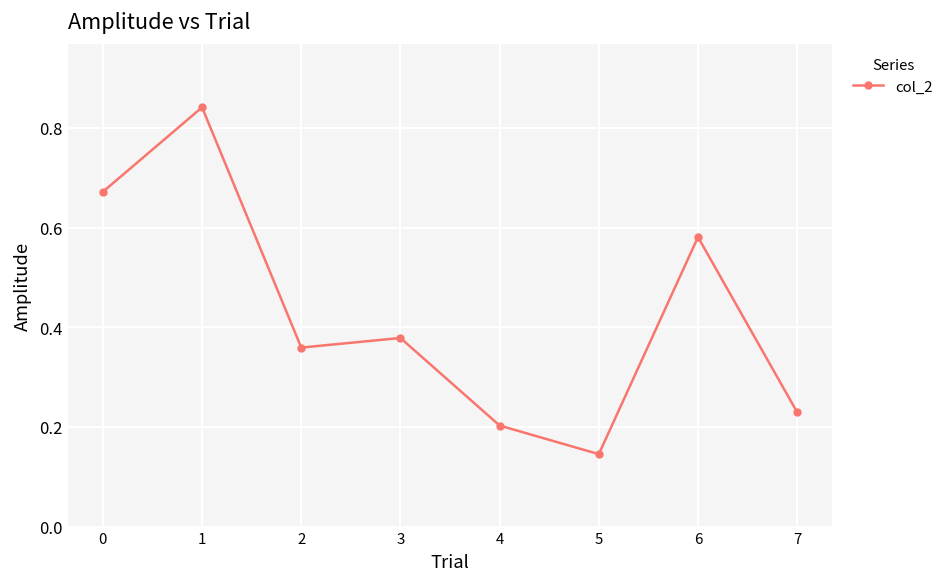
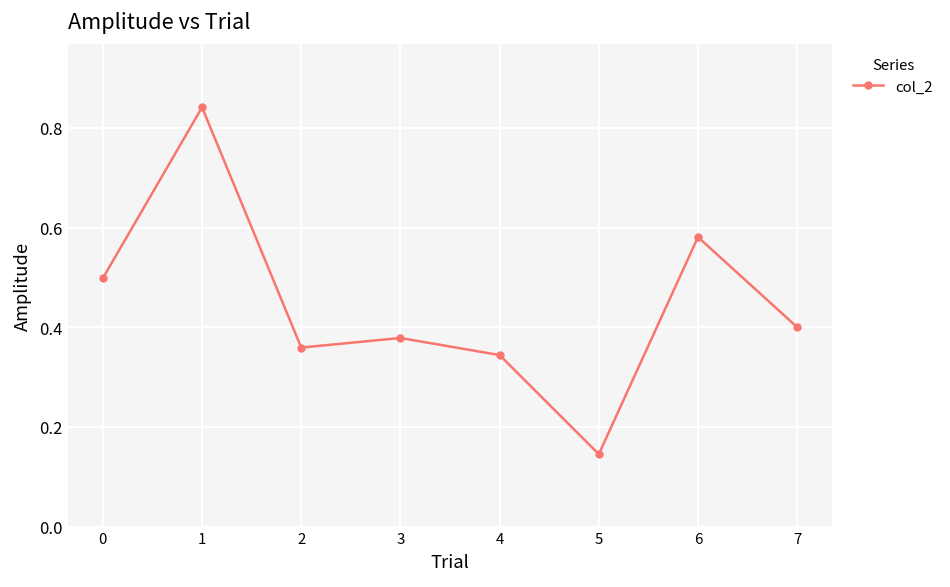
  {
-   "0": 0.67,
+   "0": 0.50,
    "1": 0.84,
    "2": 0.36,
    "3": 0.38,
-   "4": 0.20,
+   "4": 0.34,
    "5": 0.15,
    "6": 0.58,
-   "7": 0.23
+   "7": 0.40
  }
